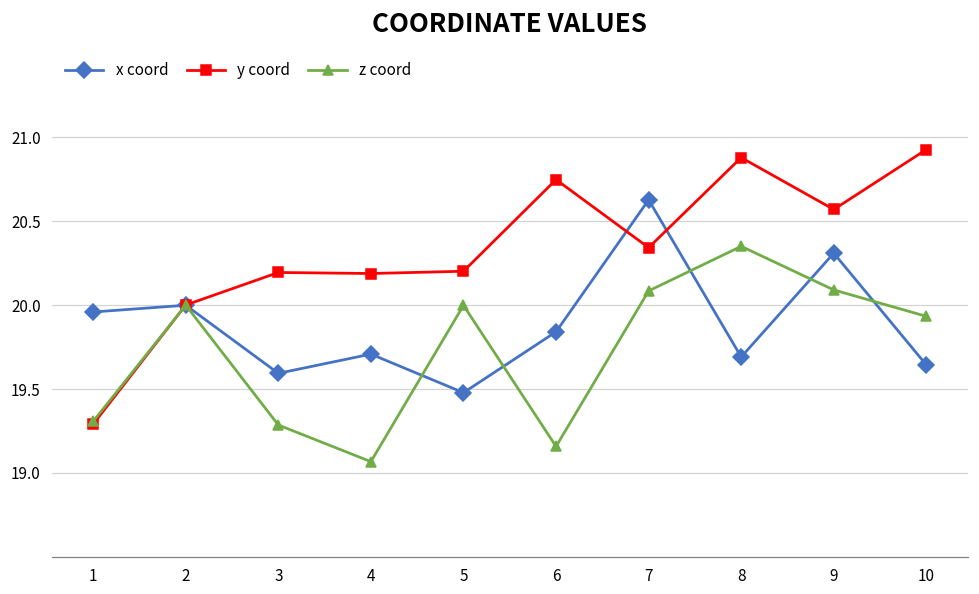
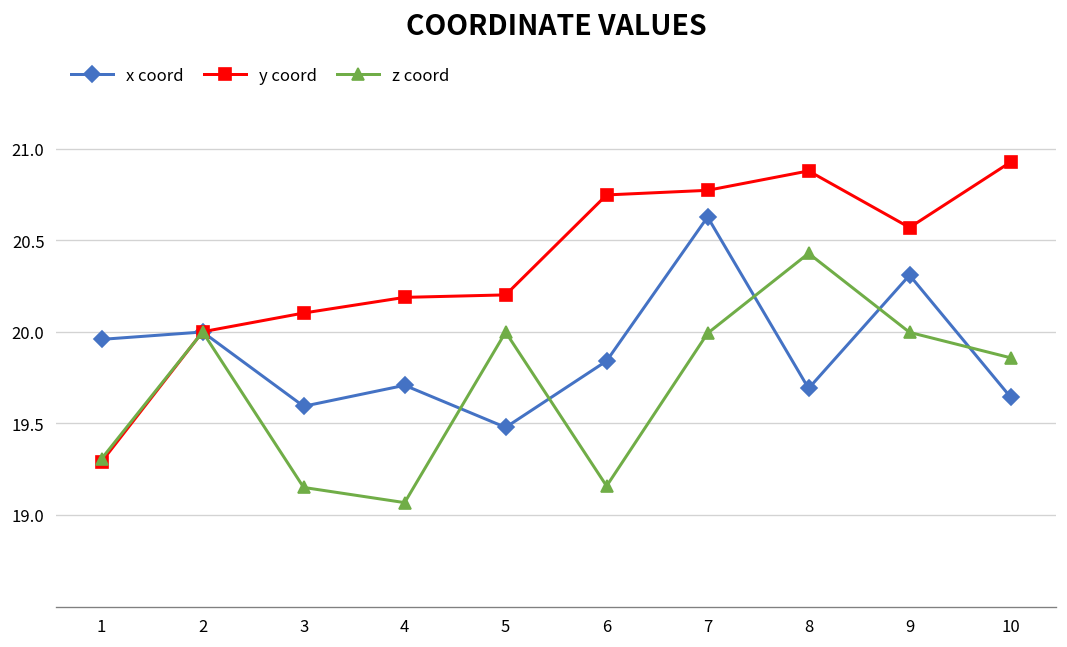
  {
    "x coord": {
      "1": 19.96,
      "3": 19.59,
      "4": 19.71,
      "5": 19.48,
      "6": 19.84,
      "7": 20.63,
      "8": 19.69,
      "9": 20.31,
      "10": 19.64
    },
    "y coord": {
-     "3": 20.19,
+     "3": 20.10,
      "4": 20.19,
      "5": 20.20,
      "6": 20.75,
-     "7": 20.34,
+     "7": 20.77,
      "8": 20.88,
      "9": 20.57,
      "10": 20.93
    },
    "z coord": {
-     "3": 19.29,
+     "3": 19.15,
      "4": 19.07,
      "5": 20.00,
      "6": 19.16,
-     "7": 20.08,
-     "8": 20.35,
-     "9": 20.09,
-     "10": 19.93
+     "7": 19.99,
+     "8": 20.43,
+     "9": 20.00,
+     "10": 19.86
    }
  }
